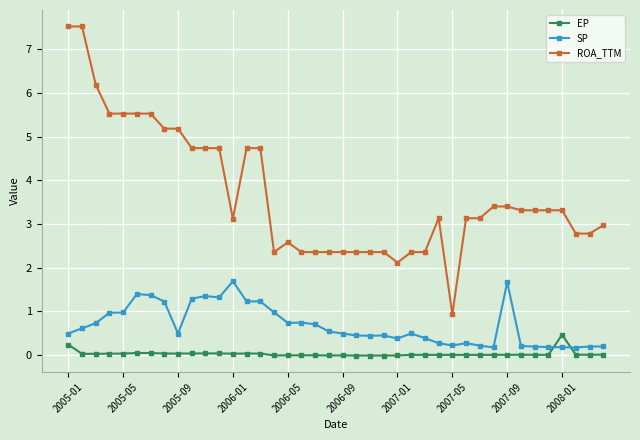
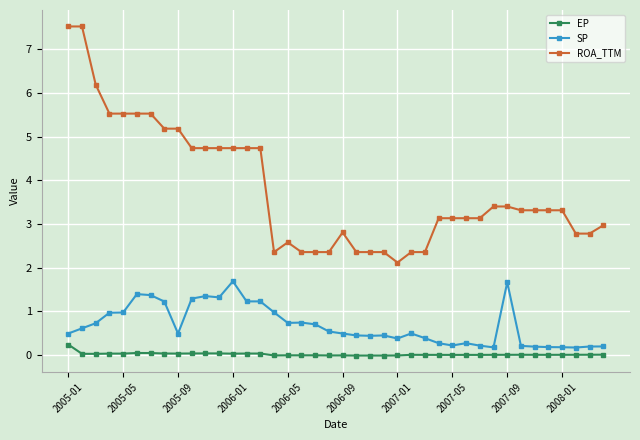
  {
    "EP": {
      "2005-01": 0.2,
      "2005-05": 0.0,
      "2005-09": 0.0,
      "2006-01": 0.0,
      "2006-05": 0.0,
      "2006-09": 0.0,
      "2007-01": 0.0,
      "2007-05": 0.0,
      "2007-09": 0.0,
-     "2008-01": 0.5
+     "2008-01": 0.0
    },
    "SP": {
      "2005-01": 0.5,
      "2005-05": 1.0,
      "2005-09": 0.5,
      "2006-01": 1.7,
      "2006-05": 0.7,
      "2006-09": 0.5,
      "2007-01": 0.4,
      "2007-05": 0.2,
      "2007-09": 1.7,
      "2008-01": 0.2
    },
    "ROA_TTM": {
      "2005-01": 7.5,
      "2005-05": 5.5,
      "2005-09": 5.2,
-     "2006-01": 3.1,
+     "2006-01": 4.7,
      "2006-05": 2.6,
-     "2006-09": 2.4,
+     "2006-09": 2.8,
      "2007-01": 2.1,
-     "2007-05": 0.9,
+     "2007-05": 3.1,
      "2007-09": 3.4,
      "2008-01": 3.3
    }
  }
